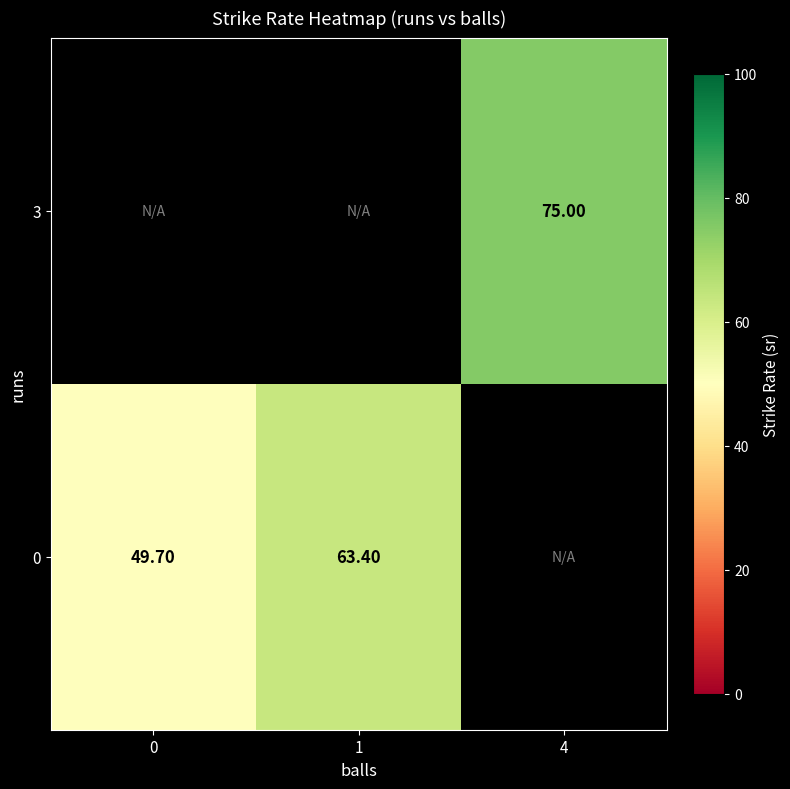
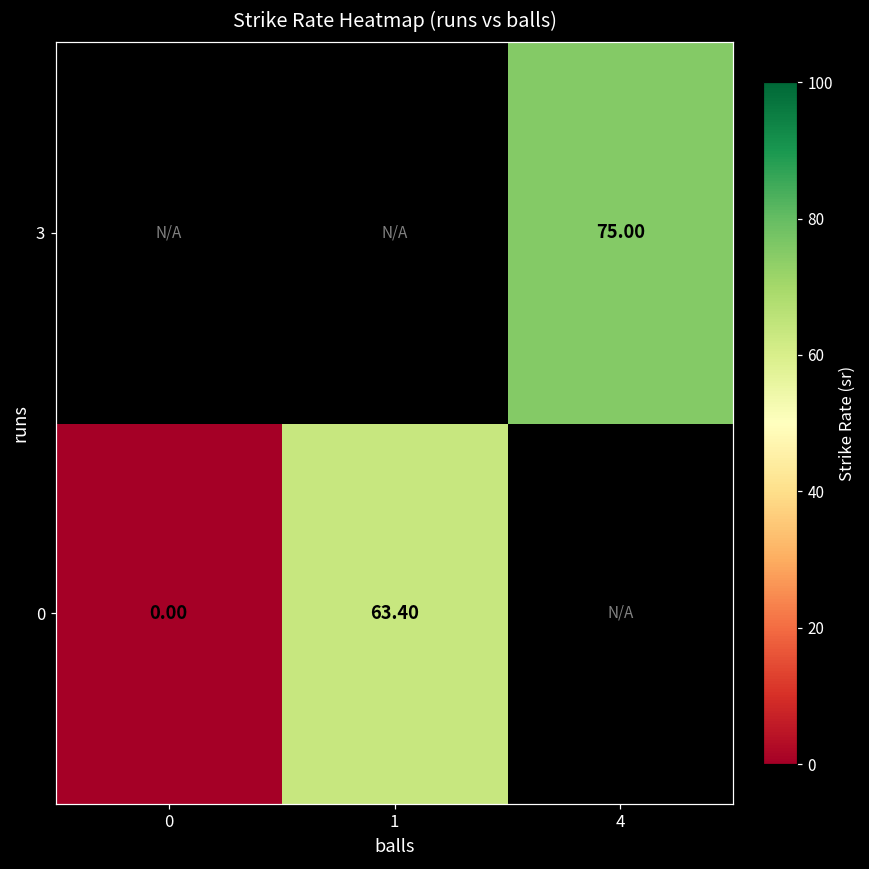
  {
    "3": {
      "4": 75.00
    },
    "0": {
-     "0": 49.70,
+     "0": 0.00,
      "1": 63.40
    }
  }
